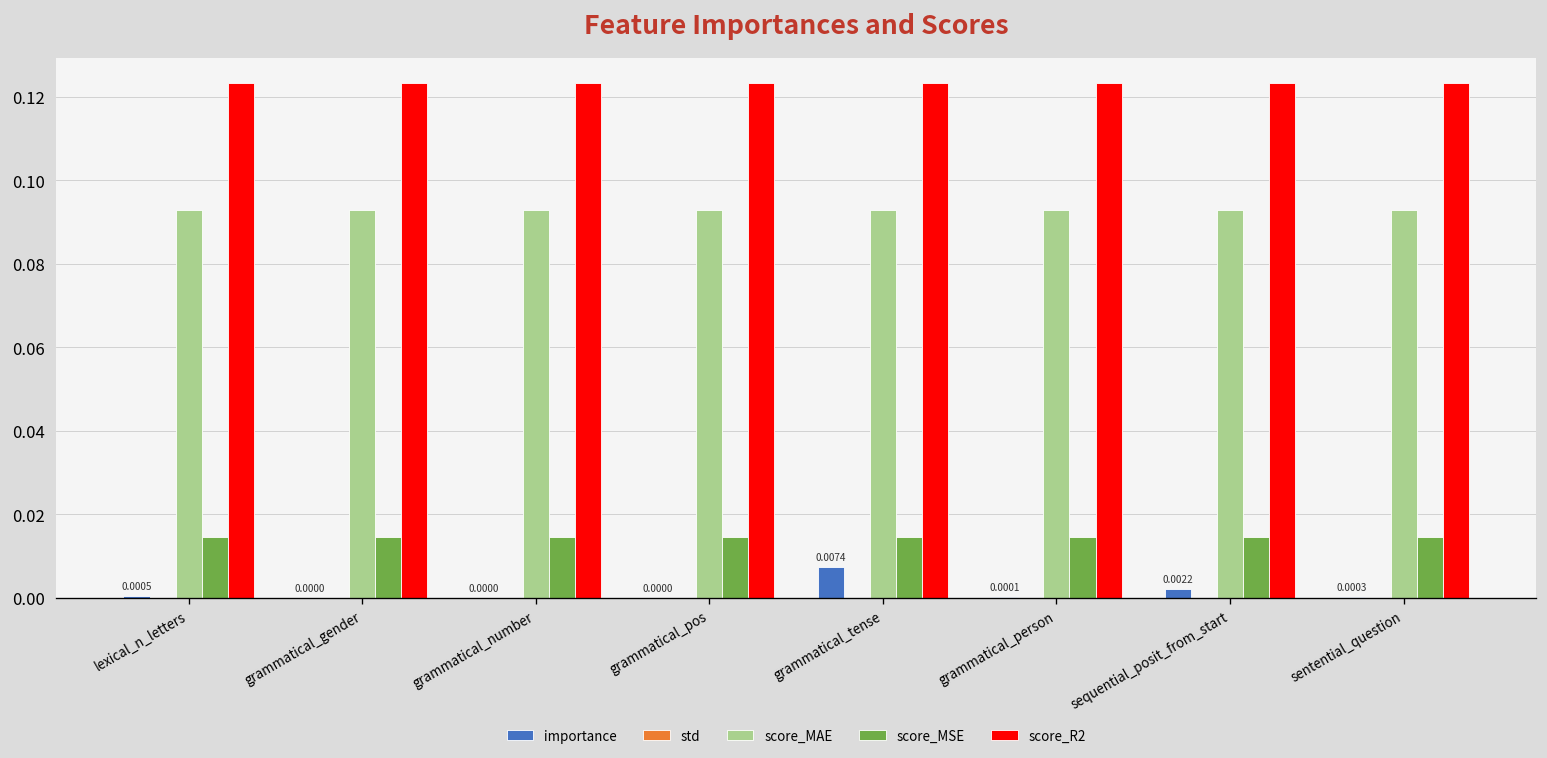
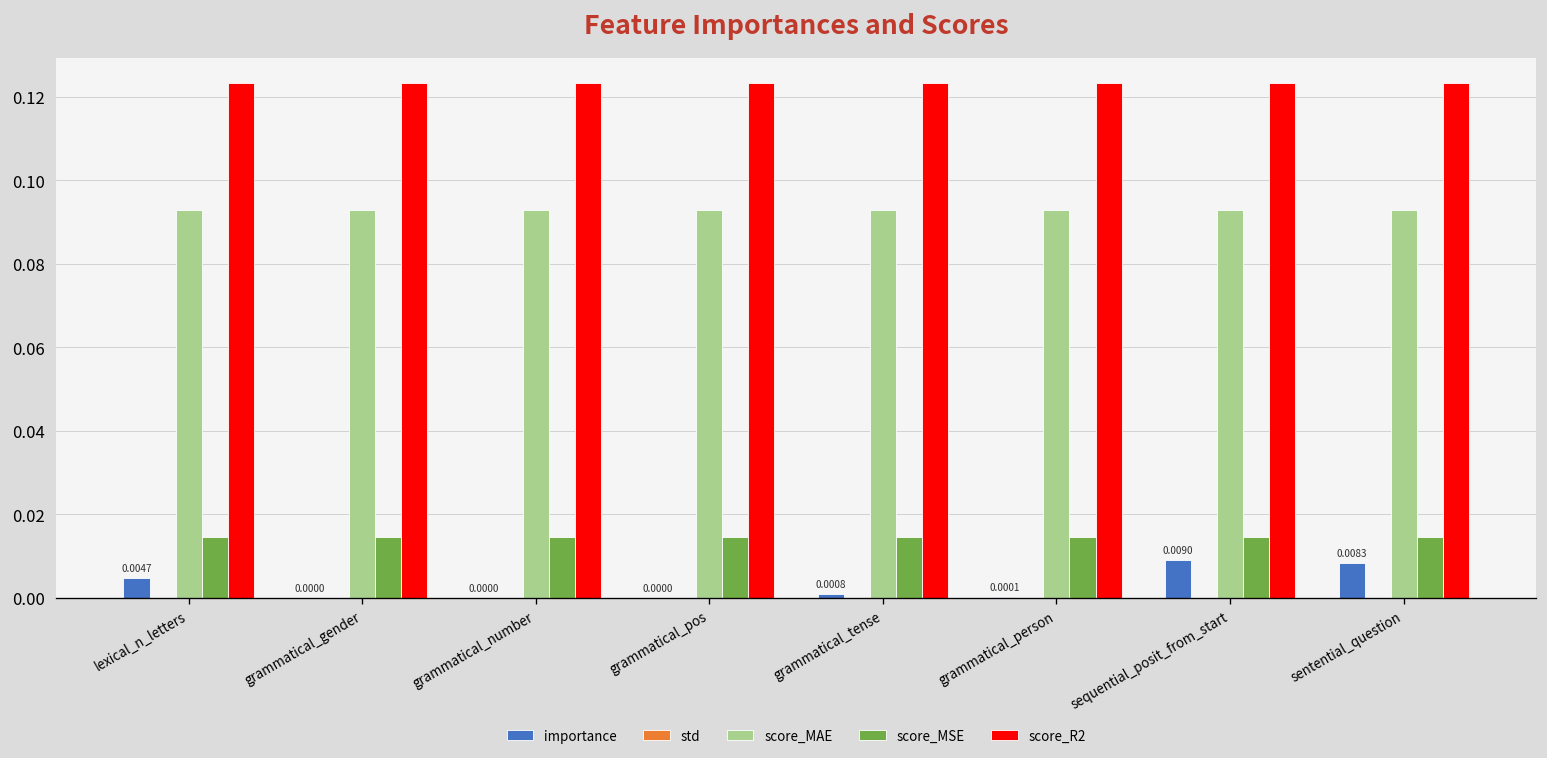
  {
    "importance": {
-     "lexical_n_letters": 0.0005,
+     "lexical_n_letters": 0.0047,
      "grammatical_gender": 0.0000,
      "grammatical_number": 0.0000,
      "grammatical_pos": 0.0000,
-     "grammatical_tense": 0.0074,
+     "grammatical_tense": 0.0008,
      "grammatical_person": 0.0001,
-     "sequential_posit_from_start": 0.0022,
-     "sentential_question": 0.0003
+     "sequential_posit_from_start": 0.0090,
+     "sentential_question": 0.0083
    },
    "score_MAE": {
      "lexical_n_letters": 0.093,
      "grammatical_gender": 0.093,
      "grammatical_number": 0.093,
      "grammatical_pos": 0.093,
      "grammatical_tense": 0.093,
      "grammatical_person": 0.093,
      "sequential_posit_from_start": 0.093,
      "sentential_question": 0.093
    },
    "score_MSE": {
      "lexical_n_letters": 0.014,
      "grammatical_gender": 0.014,
      "grammatical_number": 0.014,
      "grammatical_pos": 0.014,
      "grammatical_tense": 0.014,
      "grammatical_person": 0.014,
      "sequential_posit_from_start": 0.014,
      "sentential_question": 0.014
    },
    "score_R2": {
      "lexical_n_letters": 0.123,
      "grammatical_gender": 0.123,
      "grammatical_number": 0.123,
      "grammatical_pos": 0.123,
      "grammatical_tense": 0.123,
      "grammatical_person": 0.123,
      "sequential_posit_from_start": 0.123,
      "sentential_question": 0.123
    }
  }
